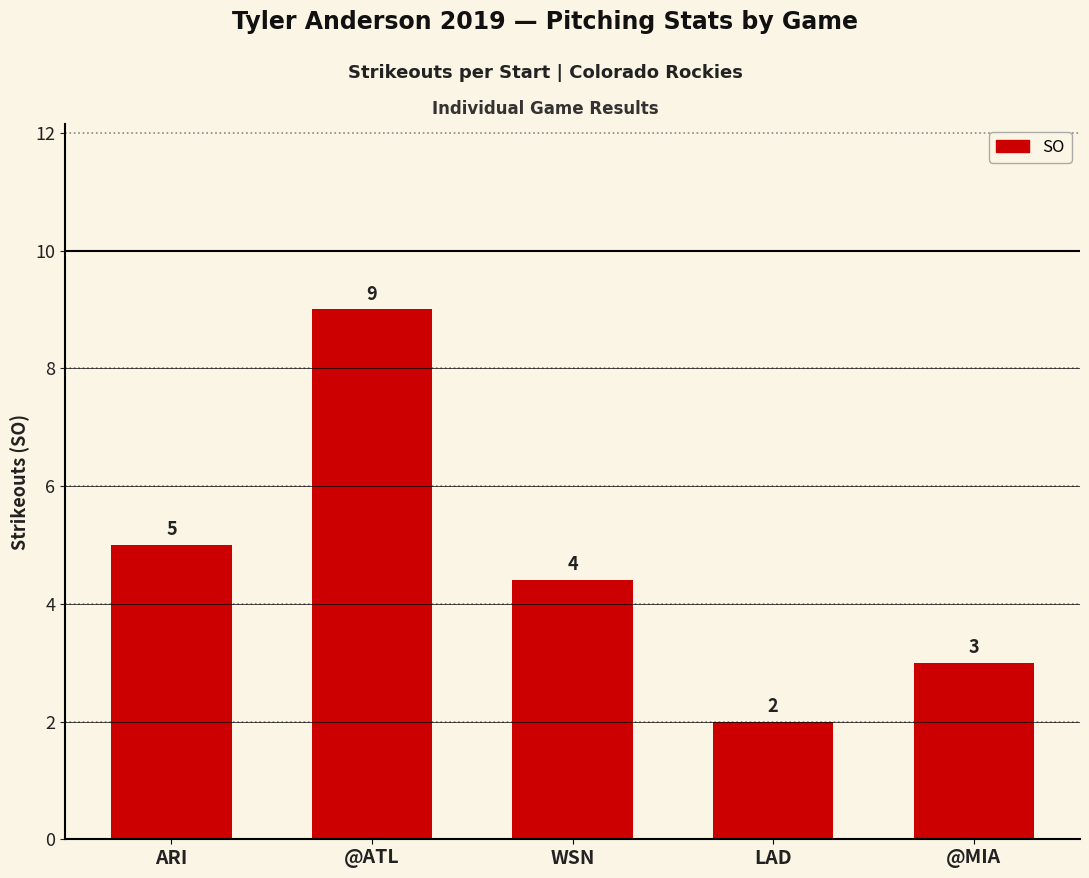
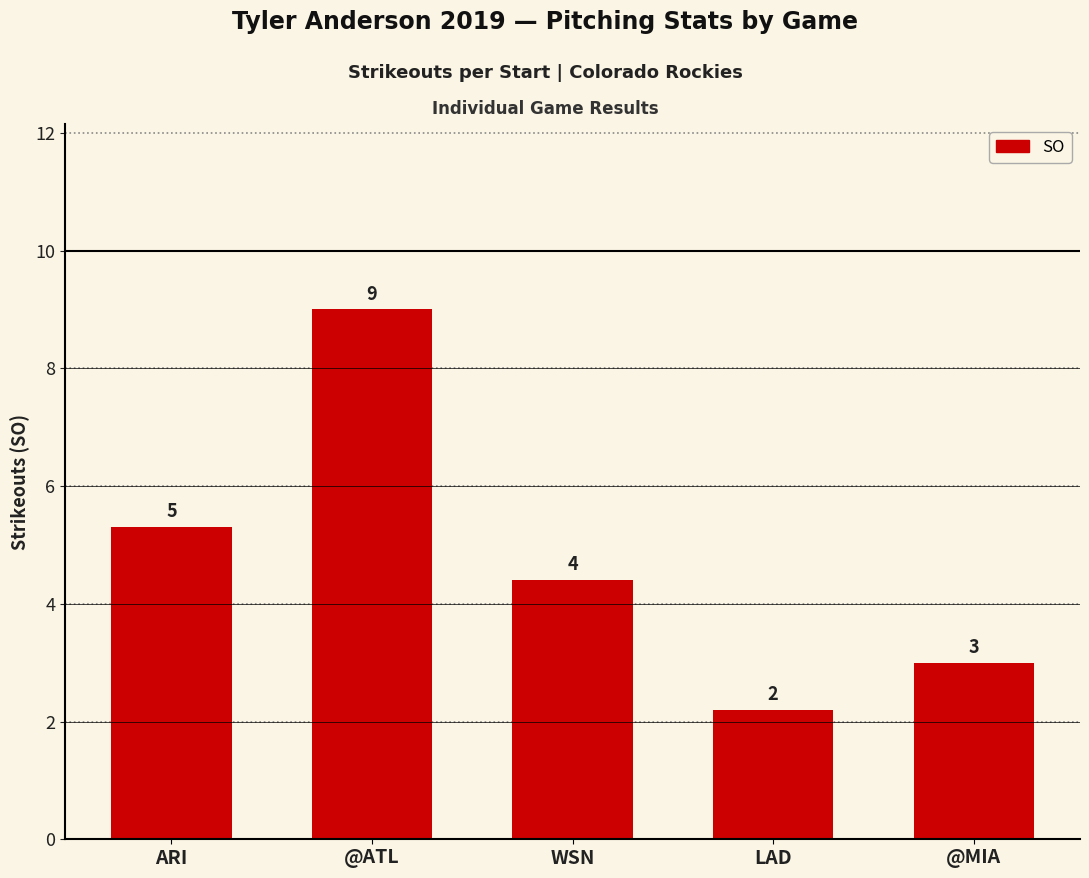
  {
-   "ARI": 5.0,
-   "LAD": 2.0
+   "ARI": 5.3,
+   "LAD": 2.2
  }
